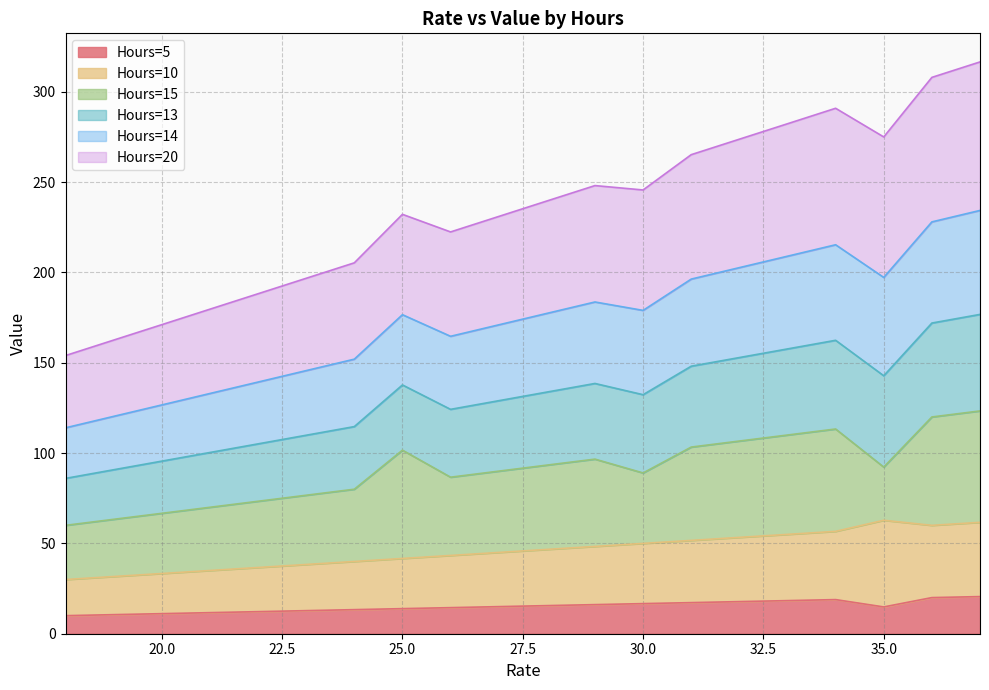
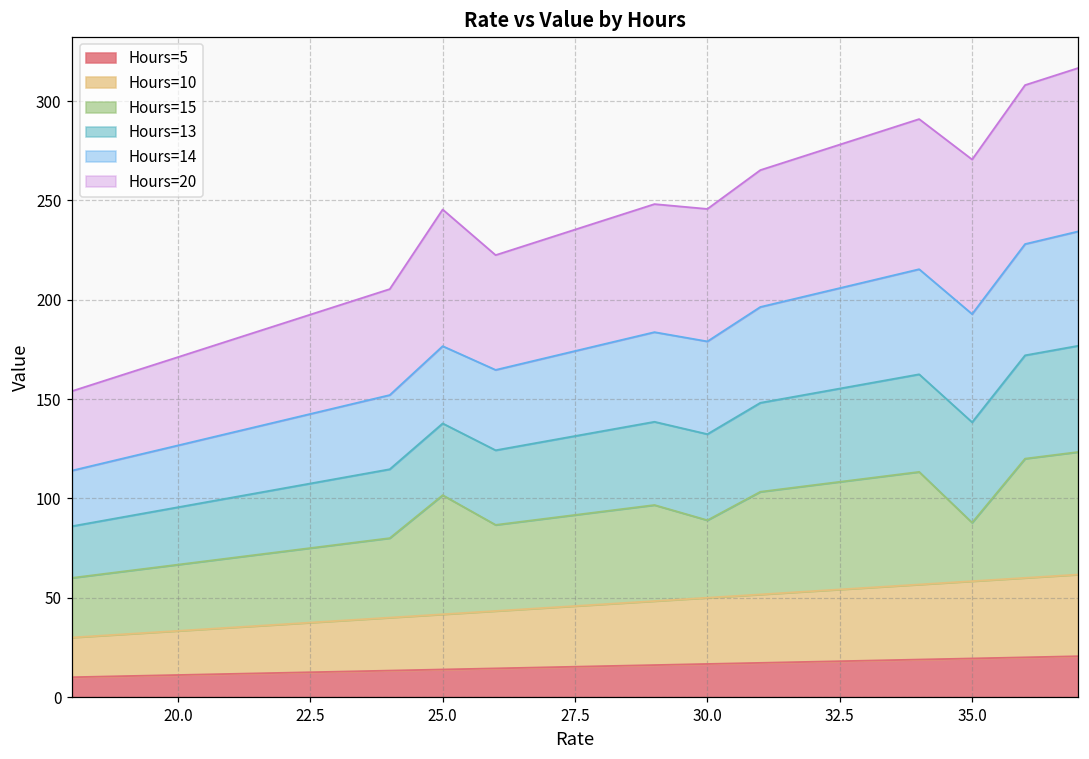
  {
    "Hours=5": {
      "20.0": 11,
      "25.0": 14,
      "30.0": 17,
-     "35.0": 15
+     "35.0": 19
    },
    "Hours=10": {
      "20.0": 22,
      "25.0": 28,
      "30.0": 33,
-     "35.0": 48
+     "35.0": 39
    },
    "Hours=15": {
      "20.0": 33,
      "25.0": 60,
      "30.0": 39,
      "35.0": 29
    },
    "Hours=20": {
      "20.0": 44,
-     "25.0": 56,
+     "25.0": 69,
      "30.0": 67,
      "35.0": 78
    }
  }
